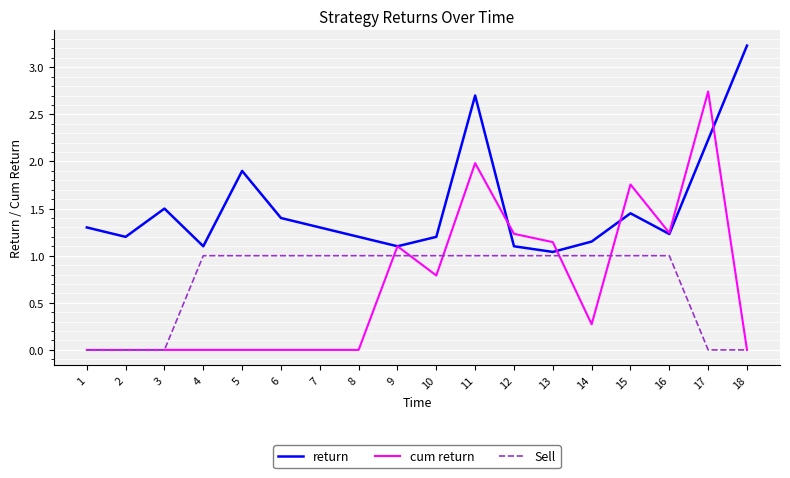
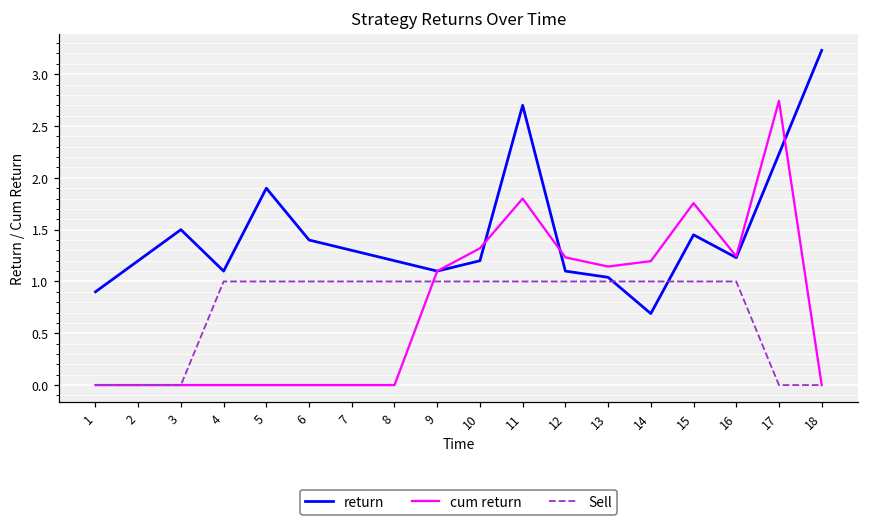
  {
    "return": {
-     "1": 1.3,
+     "1": 0.9,
      "2": 1.2,
      "3": 1.5,
      "4": 1.1,
      "5": 1.9,
      "6": 1.4,
      "7": 1.3,
      "8": 1.2,
      "10": 1.2,
      "11": 2.7,
      "12": 1.1,
      "13": 1.0,
-     "14": 1.2,
+     "14": 0.7,
      "15": 1.5,
      "17": 2.2,
      "18": 3.2
    },
    "cum return": {
      "4": 0.0,
      "5": 0.0,
      "6": 0.0,
      "7": 0.0,
      "8": 0.0,
-     "10": 0.8,
-     "11": 2.0,
+     "10": 1.3,
+     "11": 1.8,
      "12": 1.2,
      "13": 1.1,
-     "14": 0.3,
+     "14": 1.2,
      "15": 1.8,
      "17": 2.7
    },
    "Sell": {
      "4": 1.0,
      "5": 1.0,
      "6": 1.0,
      "7": 1.0,
      "8": 1.0,
      "9": 1.0,
      "10": 1.0,
      "11": 1.0,
      "12": 1.0,
      "13": 1.0,
      "14": 1.0,
      "15": 1.0,
      "16": 1.0,
      "17": 0.0
    }
  }
